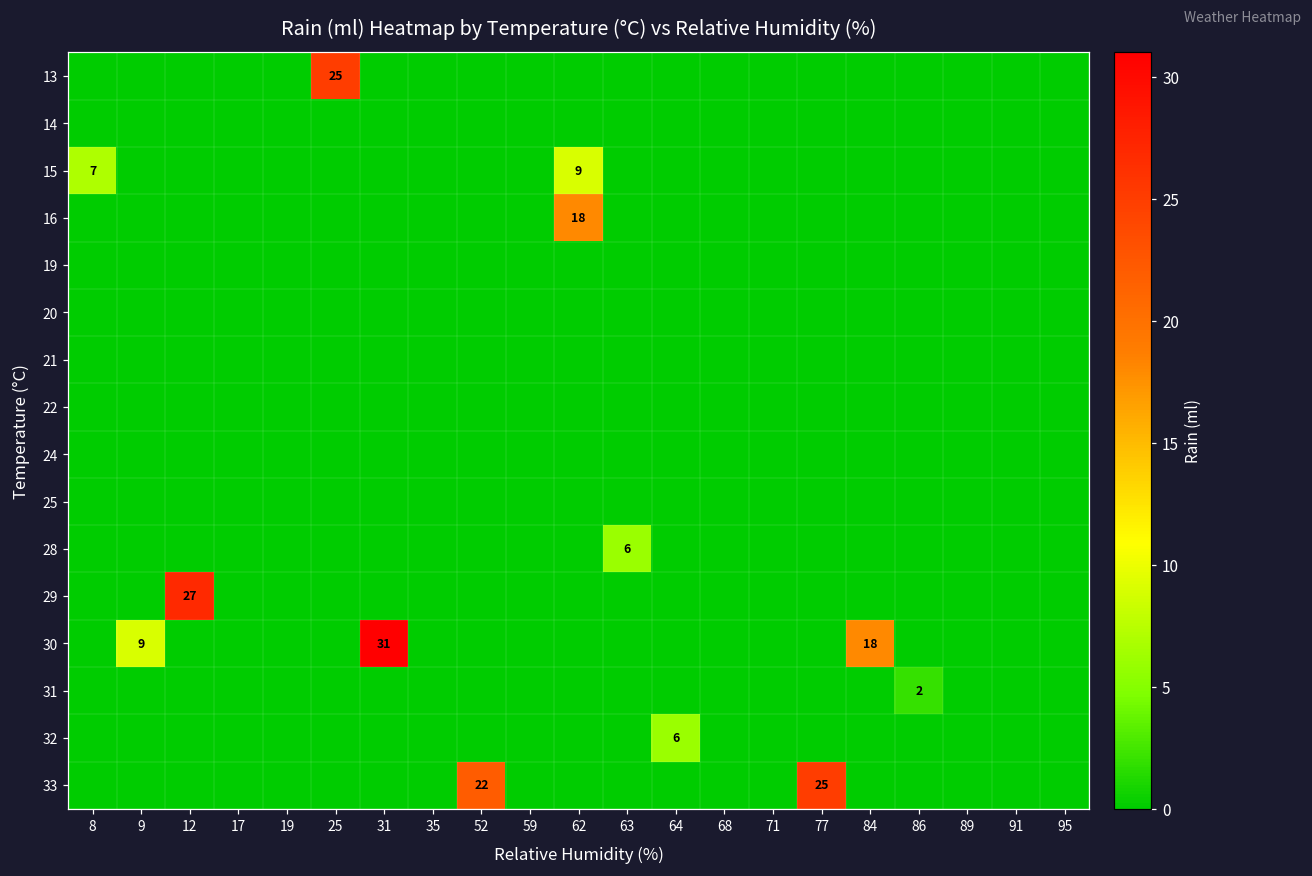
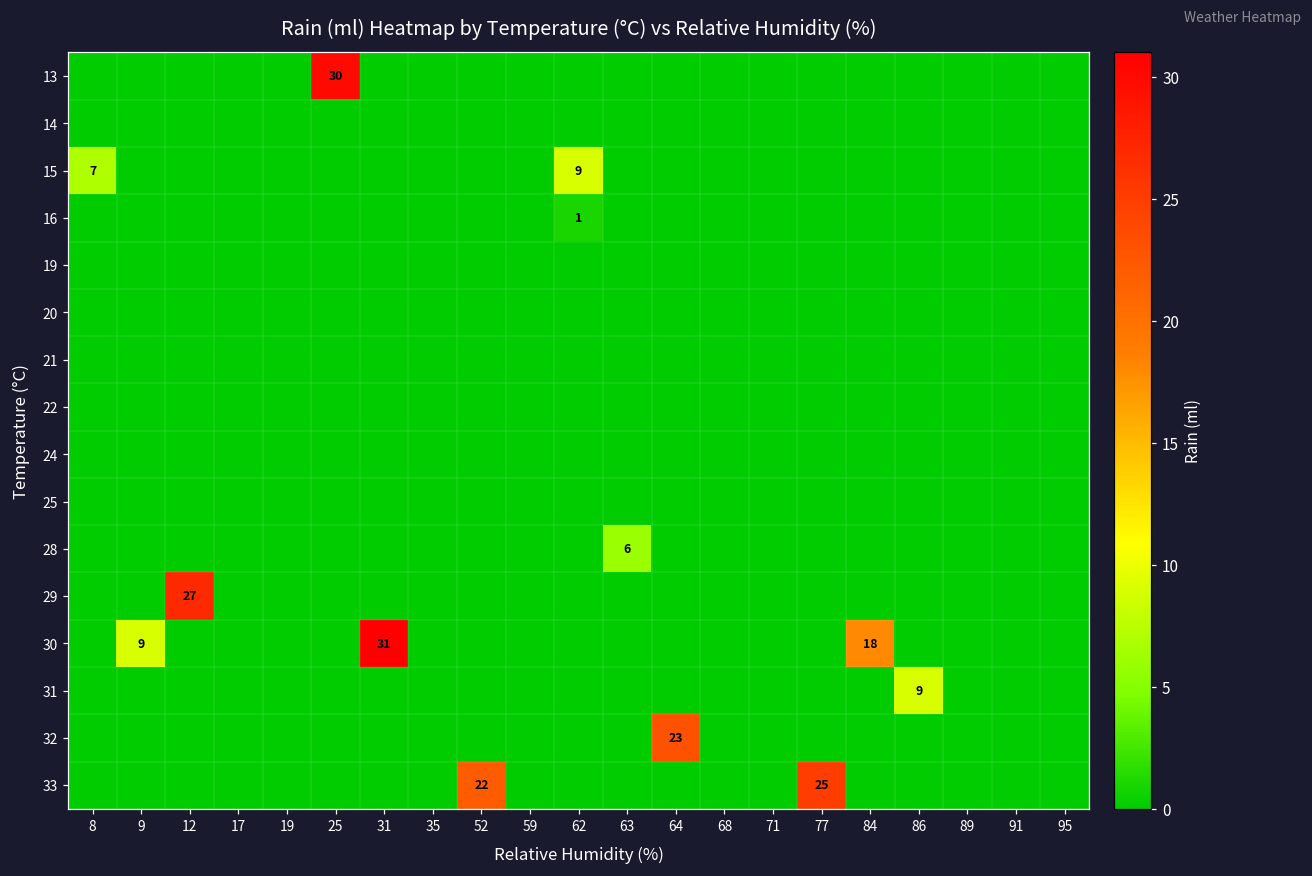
  {
    "13": {
-     "25": 25
+     "25": 30
    },
    "15": {
      "8": 7,
      "62": 9
    },
    "16": {
-     "62": 18
+     "62": 1
    },
    "28": {
      "63": 6
    },
    "29": {
      "12": 27
    },
    "30": {
      "9": 9,
      "31": 31,
      "84": 18
    },
    "31": {
-     "86": 2
+     "86": 9
    },
    "32": {
-     "64": 6
+     "64": 23
    },
    "33": {
      "52": 22,
      "77": 25
    }
  }
